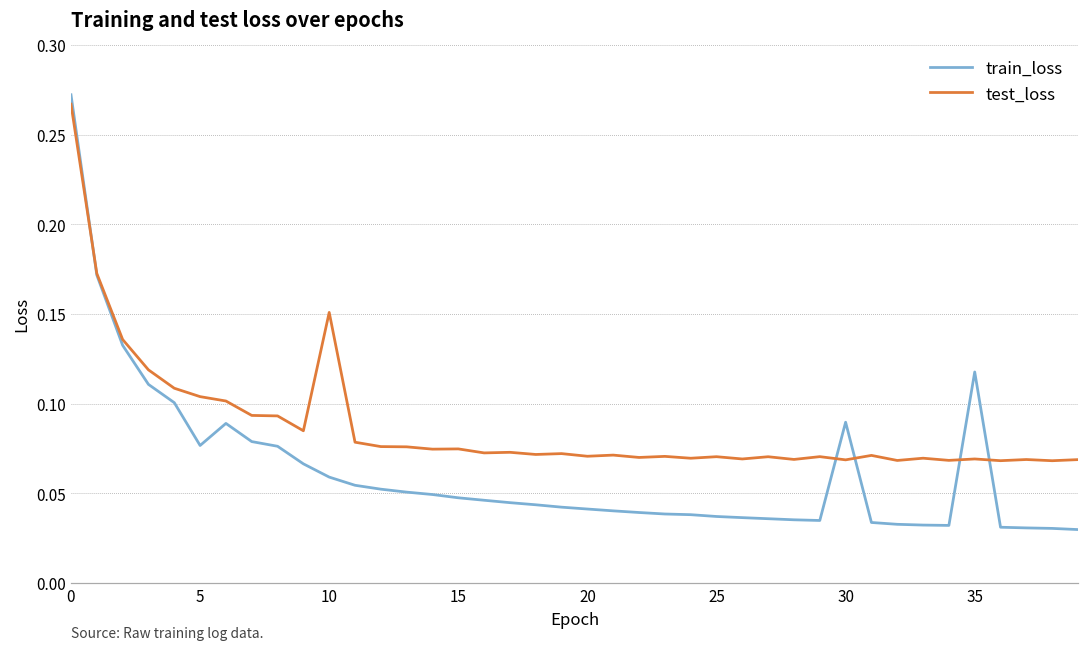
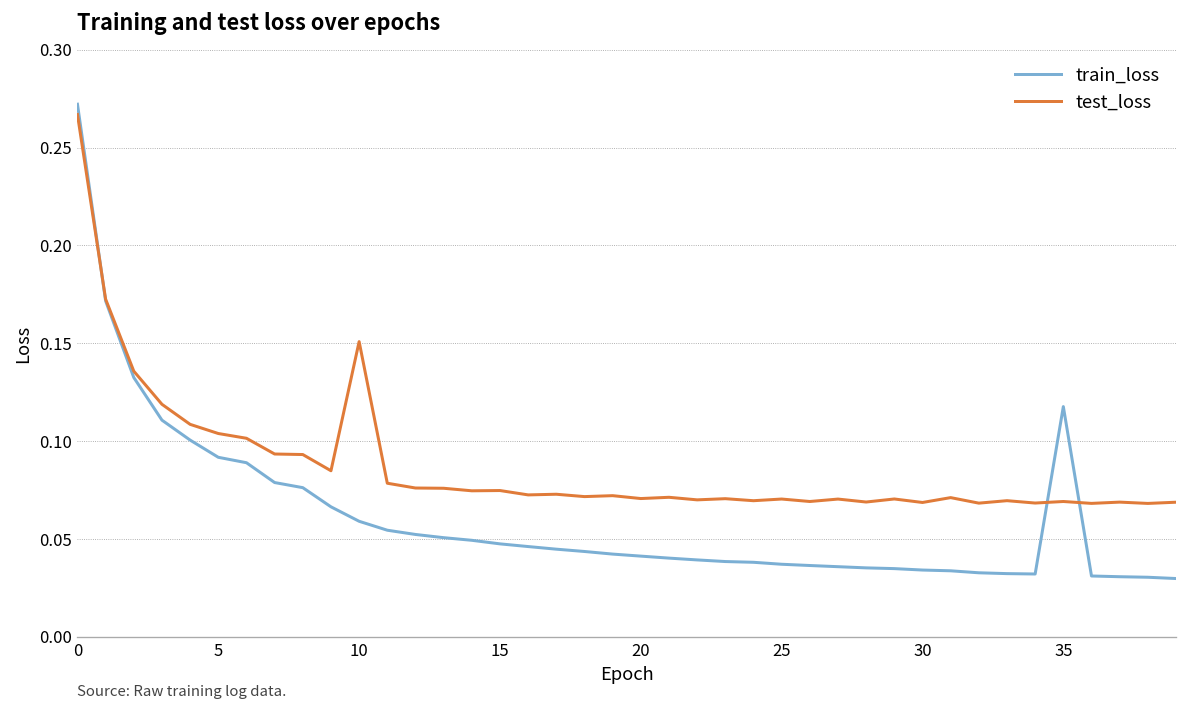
  {
    "train_loss": {
      "0": 0.272,
-     "5": 0.077,
+     "5": 0.092,
      "10": 0.059,
      "15": 0.047,
      "20": 0.041,
      "25": 0.037,
-     "30": 0.090,
+     "30": 0.034,
      "35": 0.118
    },
    "test_loss": {
      "0": 0.267,
      "5": 0.104,
      "10": 0.151,
      "15": 0.075,
      "20": 0.071,
      "25": 0.070,
      "30": 0.069,
      "35": 0.069
    }
  }
